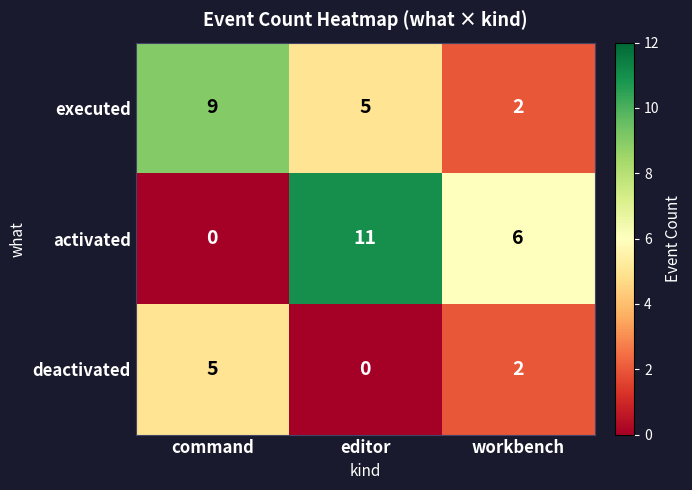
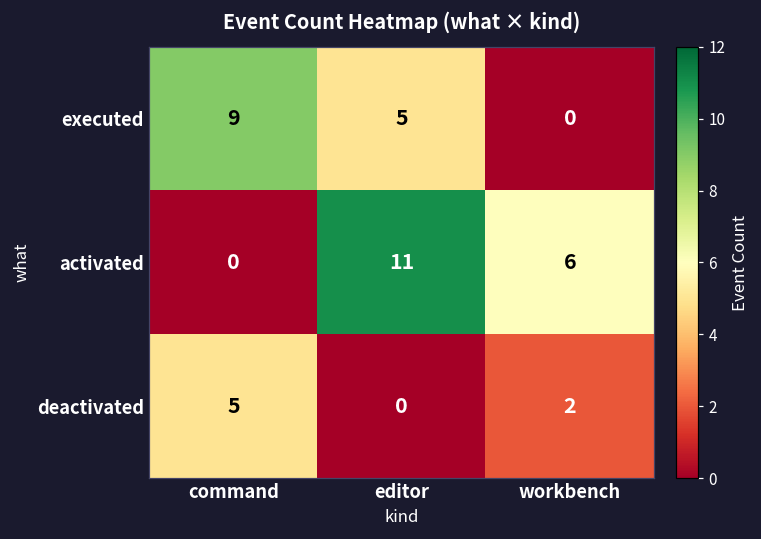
  {
    "executed": {
      "command": 9,
      "editor": 5,
-     "workbench": 2
+     "workbench": 0
    },
    "activated": {
      "command": 0,
      "editor": 11,
      "workbench": 6
    },
    "deactivated": {
      "command": 5,
      "editor": 0,
      "workbench": 2
    }
  }
